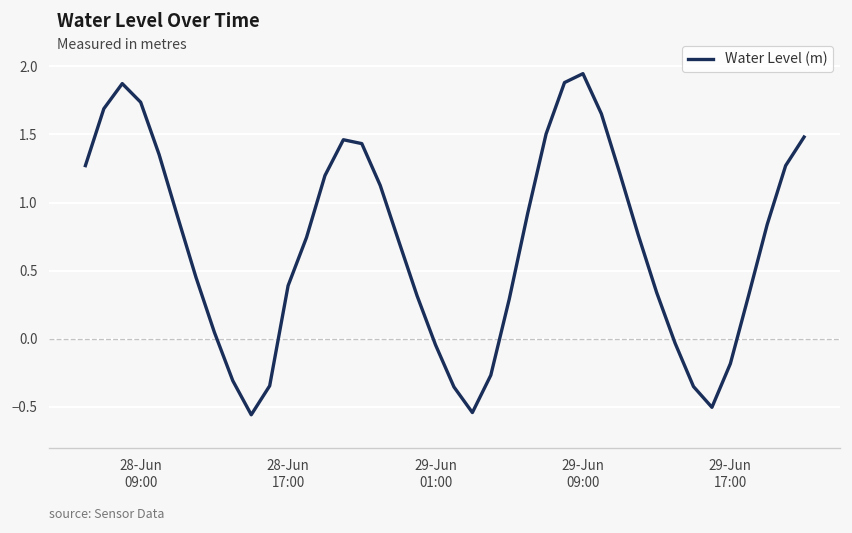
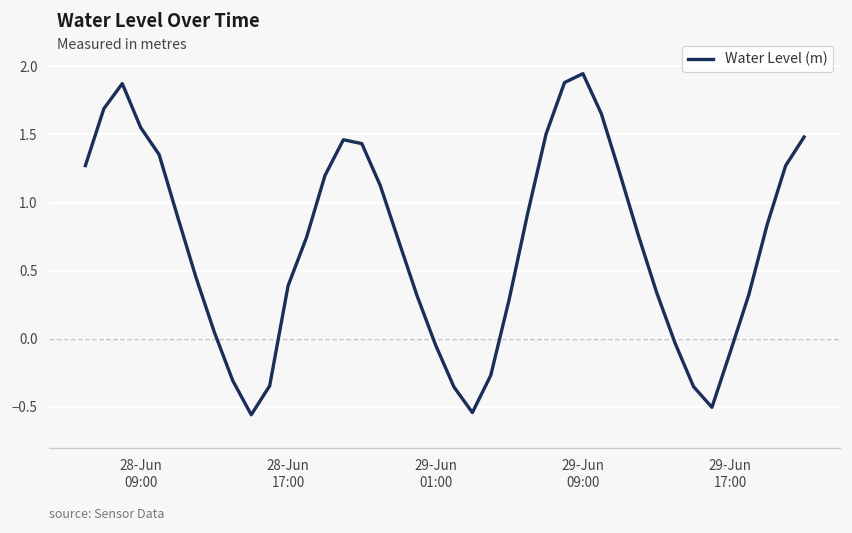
  {
-   "28-Jun 09:00": 1.74,
+   "28-Jun 09:00": 1.55,
    "28-Jun 17:00": 0.39,
    "29-Jun 01:00": -0.05,
    "29-Jun 09:00": 1.95,
-   "29-Jun 17:00": -0.18
+   "29-Jun 17:00": -0.10
  }
